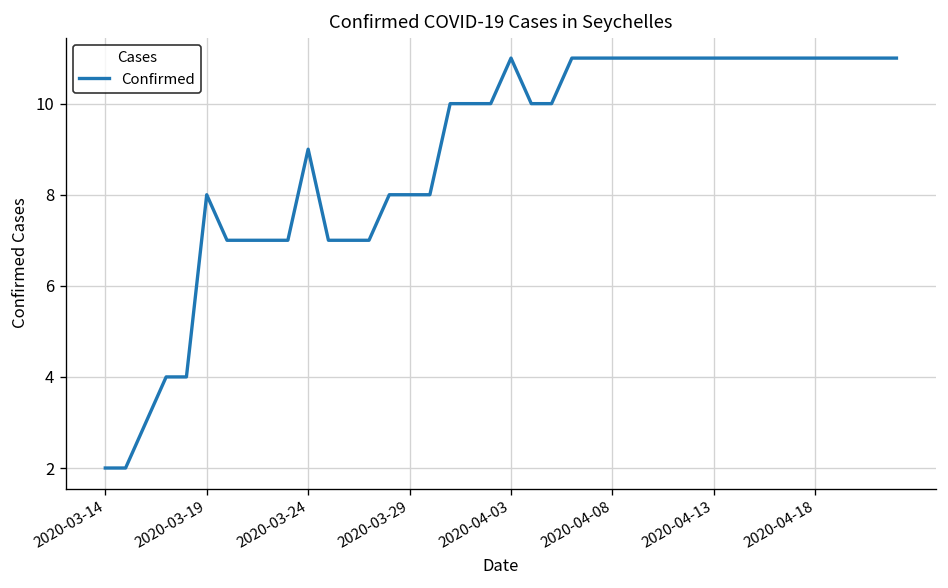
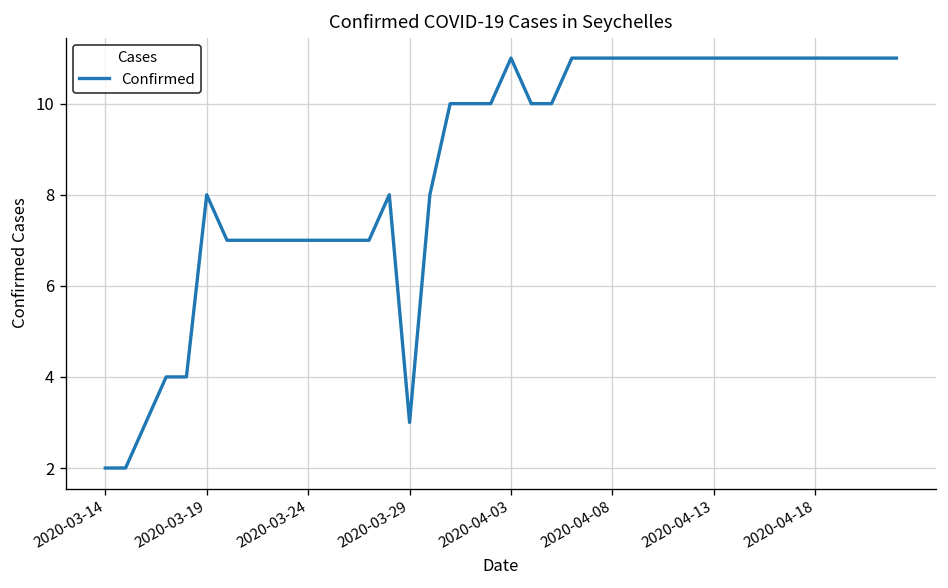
  {
    "2020-03-14": 2,
    "2020-03-19": 8,
-   "2020-03-24": 9,
-   "2020-03-29": 8,
+   "2020-03-24": 7,
+   "2020-03-29": 3,
    "2020-04-03": 11,
    "2020-04-08": 11,
    "2020-04-13": 11,
    "2020-04-18": 11
  }
